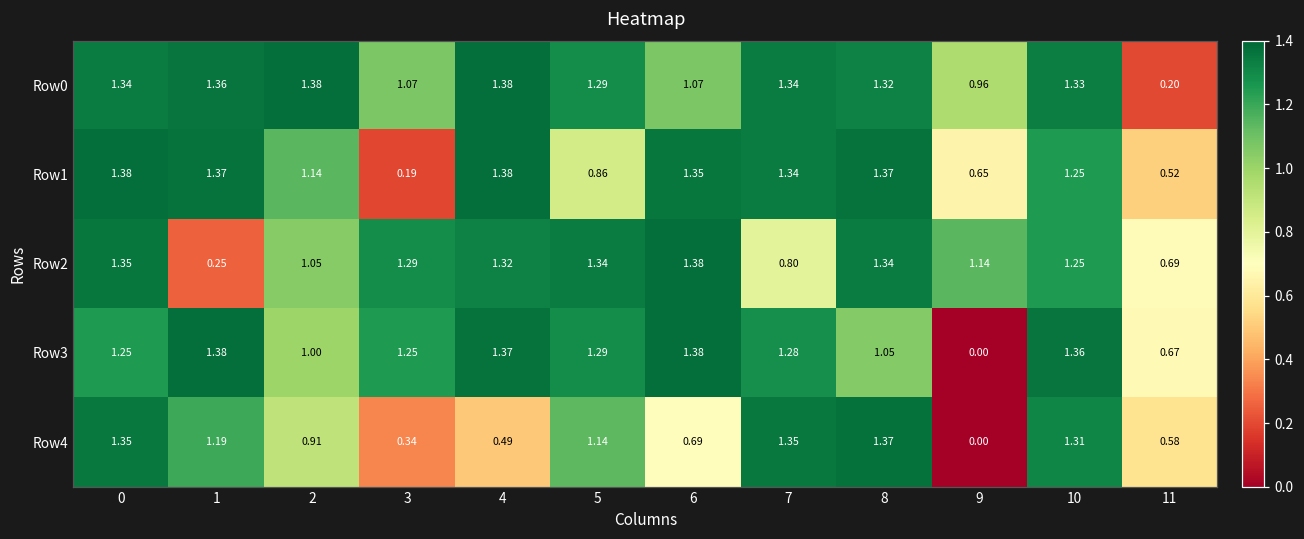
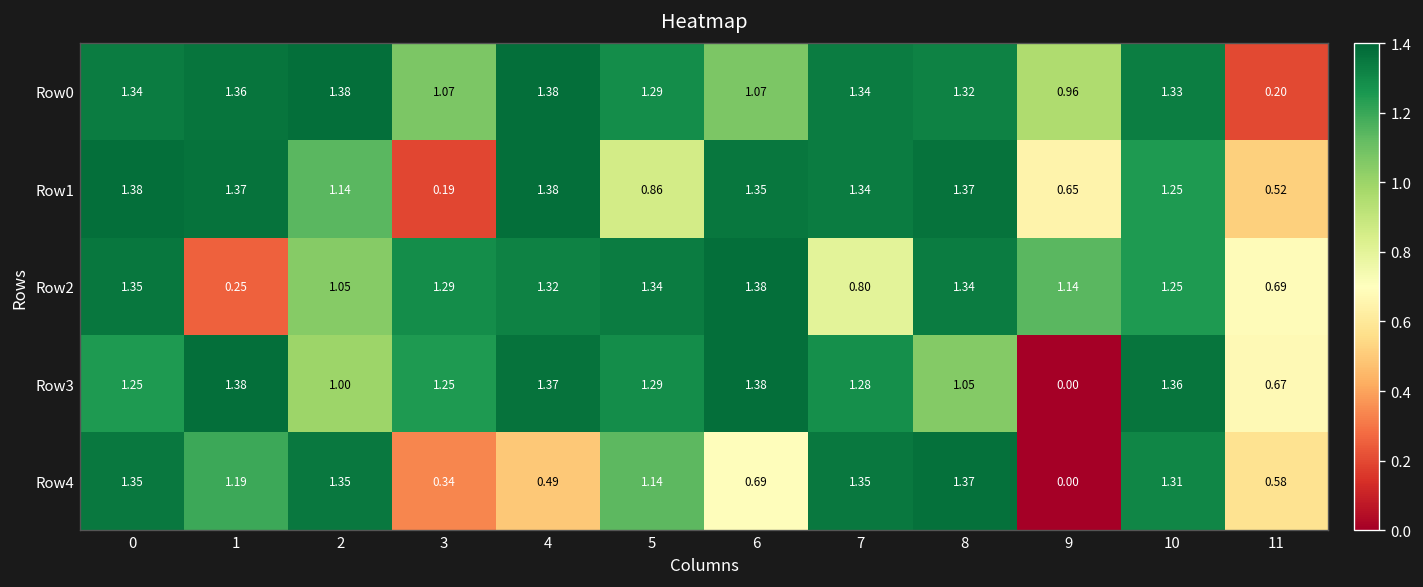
  {
    "Row0": {
      "0": 1.34,
      "1": 1.36,
      "2": 1.38,
      "3": 1.07,
      "4": 1.38,
      "5": 1.29,
      "6": 1.07,
      "7": 1.34,
      "8": 1.32,
      "9": 0.96,
      "10": 1.33,
      "11": 0.20
    },
    "Row1": {
      "0": 1.38,
      "1": 1.37,
      "2": 1.14,
      "3": 0.19,
      "4": 1.38,
      "5": 0.86,
      "6": 1.35,
      "7": 1.34,
      "8": 1.37,
      "9": 0.65,
      "10": 1.25,
      "11": 0.52
    },
    "Row2": {
      "0": 1.35,
      "1": 0.25,
      "2": 1.05,
      "3": 1.29,
      "4": 1.32,
      "5": 1.34,
      "6": 1.38,
      "7": 0.80,
      "8": 1.34,
      "9": 1.14,
      "10": 1.25,
      "11": 0.69
    },
    "Row3": {
      "0": 1.25,
      "1": 1.38,
      "2": 1.00,
      "3": 1.25,
      "4": 1.37,
      "5": 1.29,
      "6": 1.38,
      "7": 1.28,
      "8": 1.05,
      "9": 0.00,
      "10": 1.36,
      "11": 0.67
    },
    "Row4": {
      "0": 1.35,
      "1": 1.19,
-     "2": 0.91,
+     "2": 1.35,
      "3": 0.34,
      "4": 0.49,
      "5": 1.14,
      "6": 0.69,
      "7": 1.35,
      "8": 1.37,
      "9": 0.00,
      "10": 1.31,
      "11": 0.58
    }
  }
